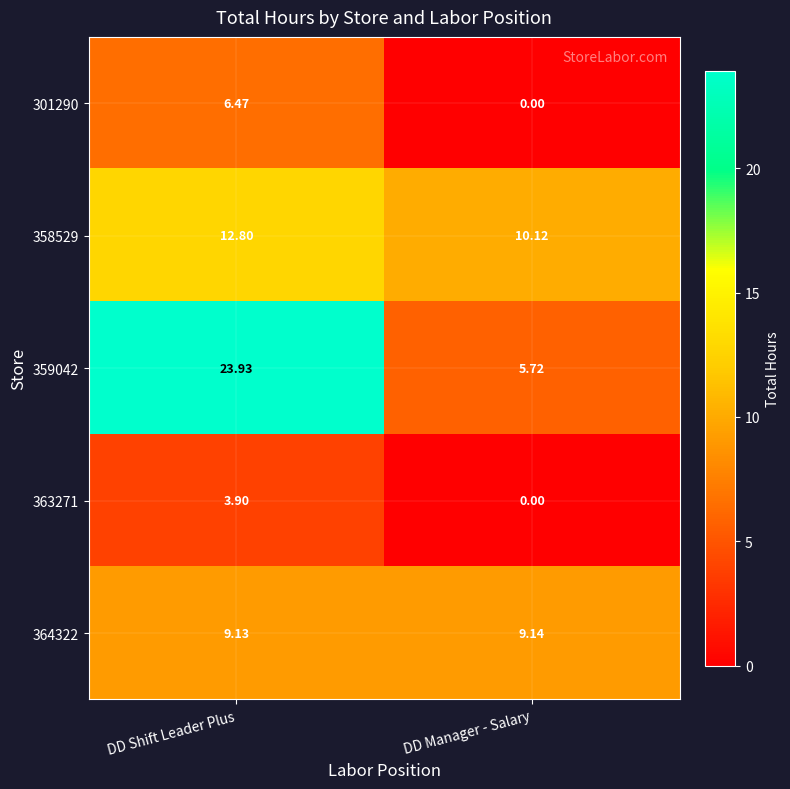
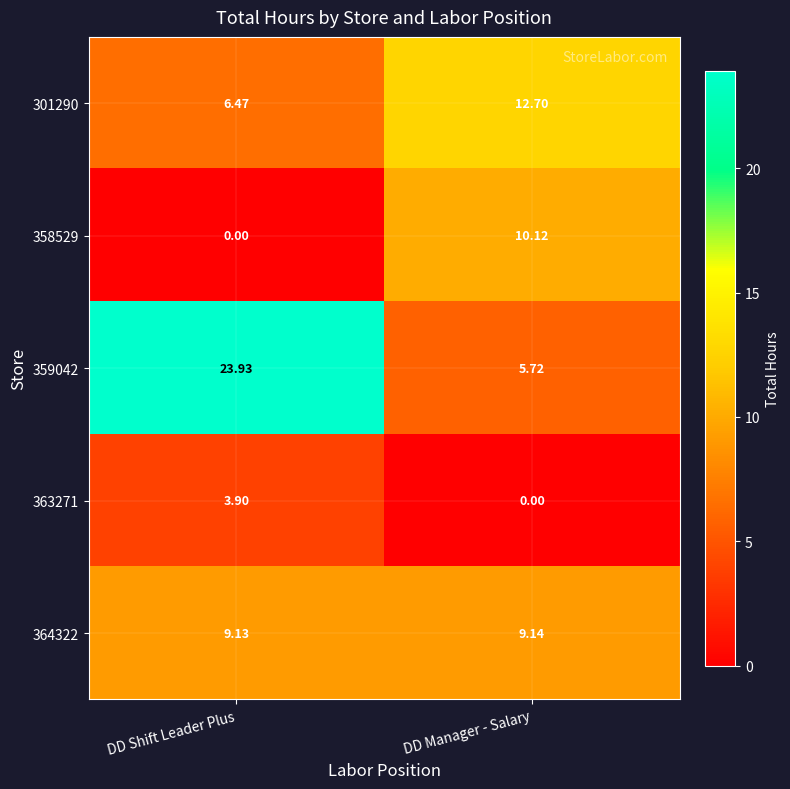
  {
    "301290": {
      "DD Shift Leader Plus": 6.47,
-     "DD Manager - Salary": 0.00
+     "DD Manager - Salary": 12.70
    },
    "358529": {
-     "DD Shift Leader Plus": 12.80,
+     "DD Shift Leader Plus": 0.00,
      "DD Manager - Salary": 10.12
    },
    "359042": {
      "DD Shift Leader Plus": 23.93,
      "DD Manager - Salary": 5.72
    },
    "363271": {
      "DD Shift Leader Plus": 3.90,
      "DD Manager - Salary": 0.00
    },
    "364322": {
      "DD Shift Leader Plus": 9.13,
      "DD Manager - Salary": 9.14
    }
  }
